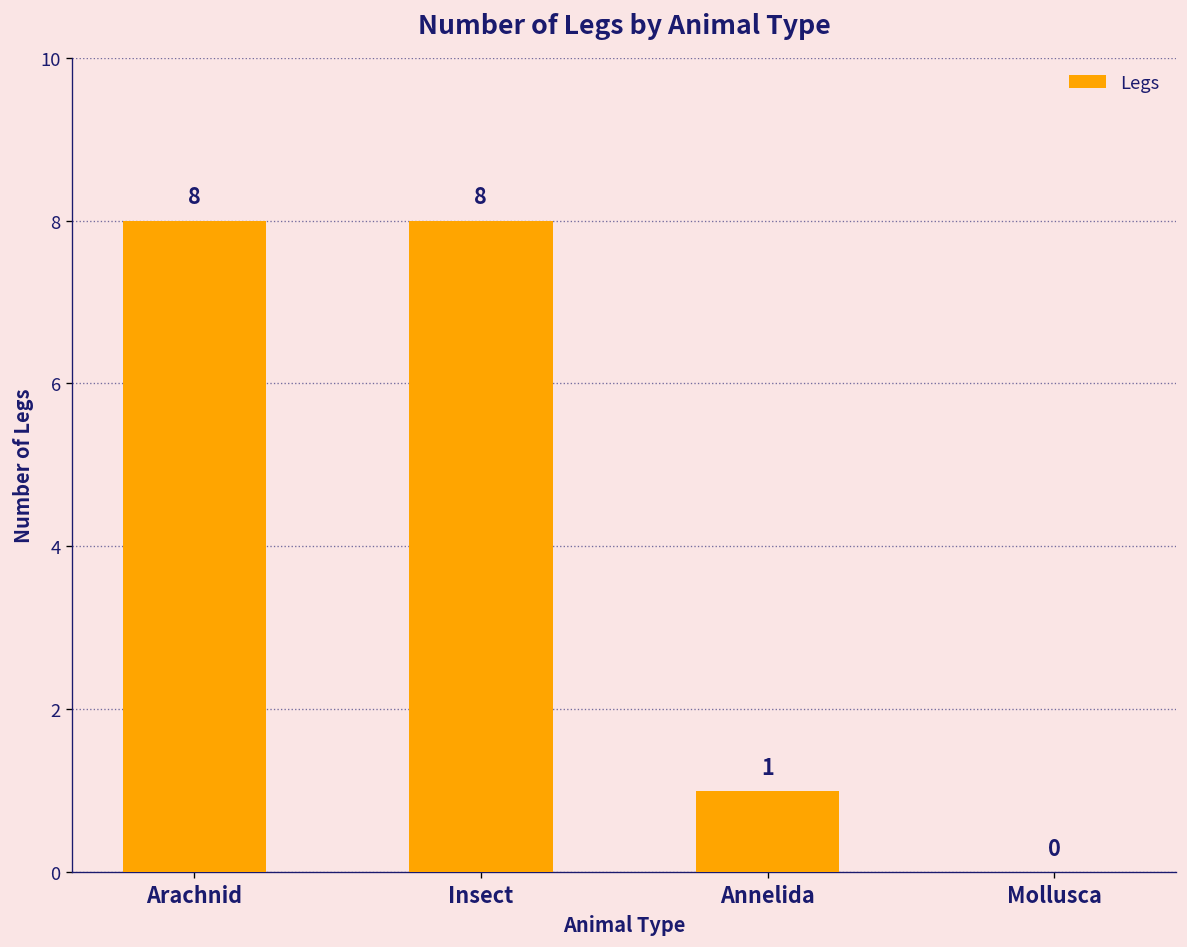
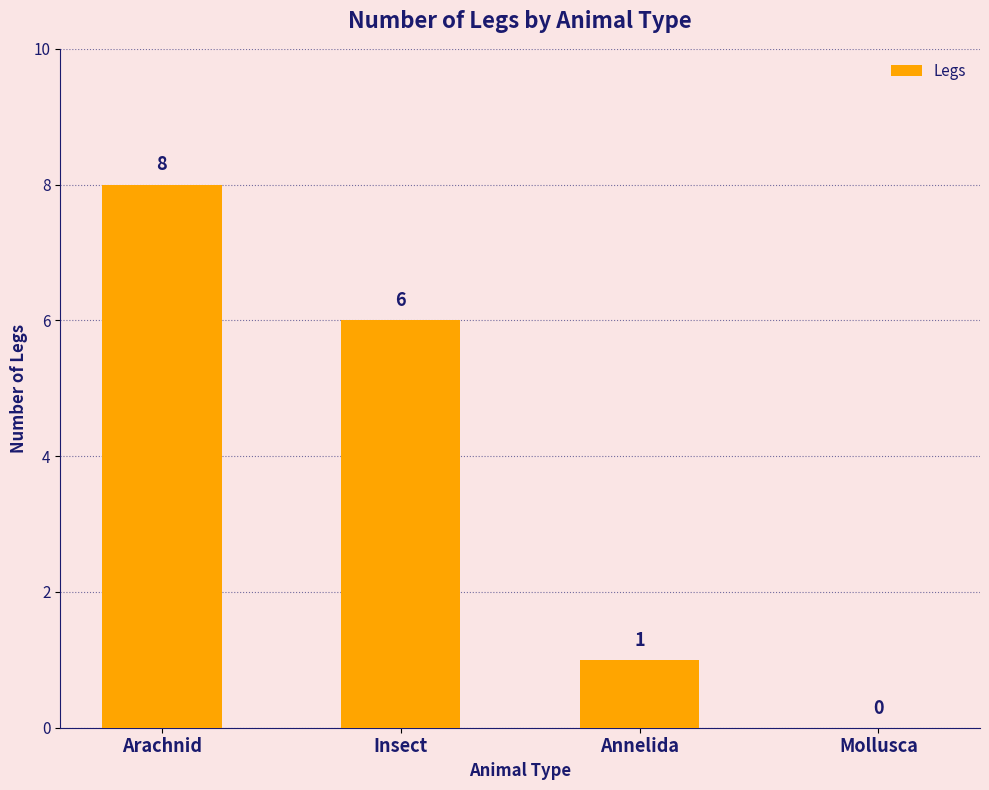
  {
    "Arachnid": 8,
-   "Insect": 8,
+   "Insect": 6,
    "Annelida": 1,
    "Mollusca": 0
  }
